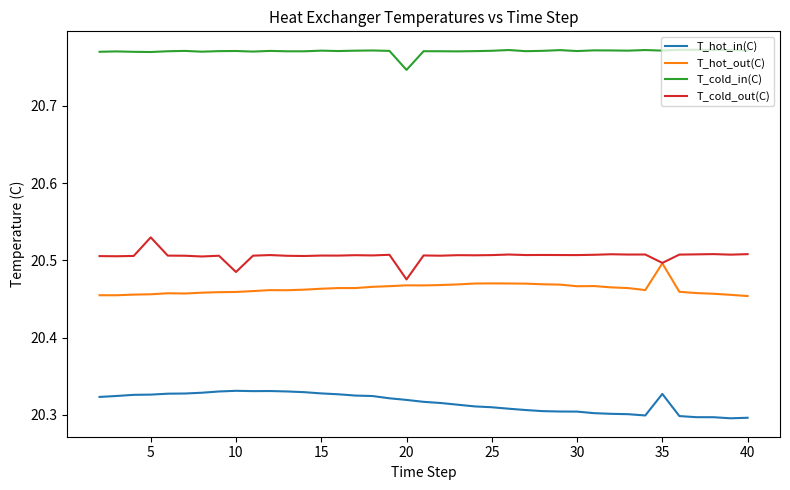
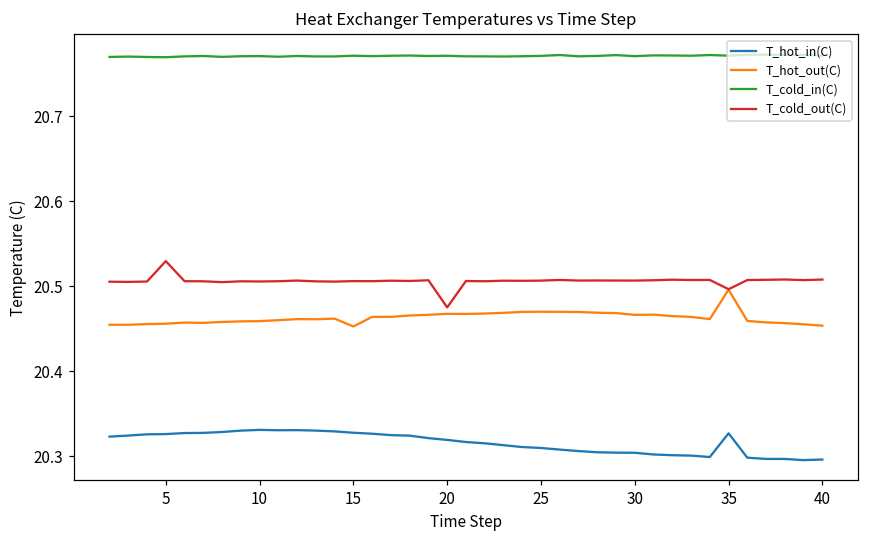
  {
    "T_hot_in(C)": {
      "5": 20.33,
      "10": 20.33,
      "15": 20.33,
      "20": 20.32,
      "25": 20.31,
      "30": 20.30,
      "35": 20.33,
      "40": 20.30
    },
    "T_hot_out(C)": {
      "5": 20.46,
      "10": 20.46,
-     "15": 20.46,
+     "15": 20.45,
      "20": 20.47,
      "25": 20.47,
      "30": 20.47,
      "40": 20.45
    },
    "T_cold_in(C)": {
      "5": 20.77,
      "10": 20.77,
      "15": 20.77,
-     "20": 20.75,
+     "20": 20.77,
      "25": 20.77,
      "30": 20.77
    },
    "T_cold_out(C)": {
      "5": 20.53,
-     "10": 20.48,
+     "10": 20.51,
      "15": 20.51,
      "20": 20.48,
      "25": 20.51,
      "30": 20.51,
      "40": 20.51
    }
  }
